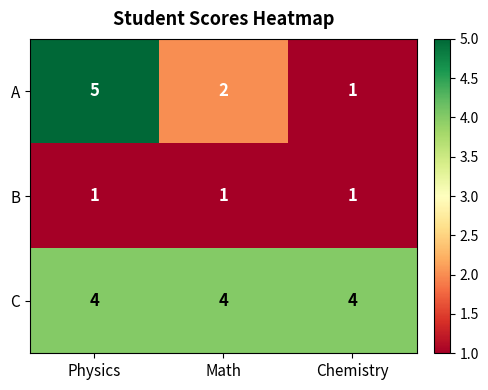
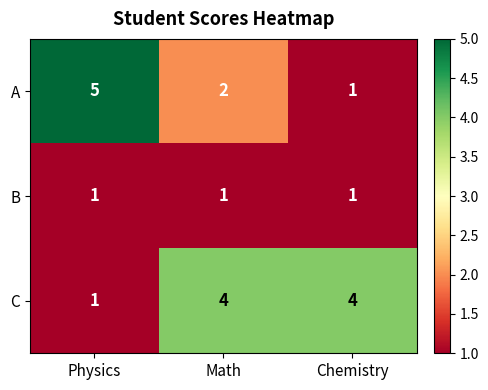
  {
    "A": {
      "Physics": 5,
      "Math": 2,
      "Chemistry": 1
    },
    "B": {
      "Physics": 1,
      "Math": 1,
      "Chemistry": 1
    },
    "C": {
-     "Physics": 4,
+     "Physics": 1,
      "Math": 4,
      "Chemistry": 4
    }
  }
